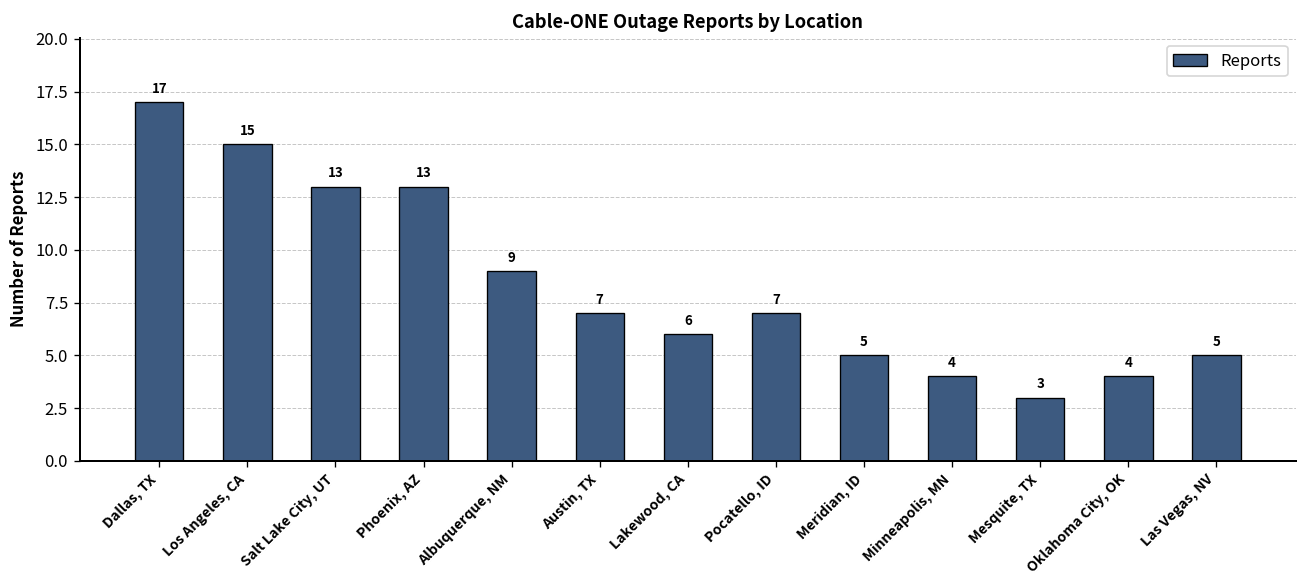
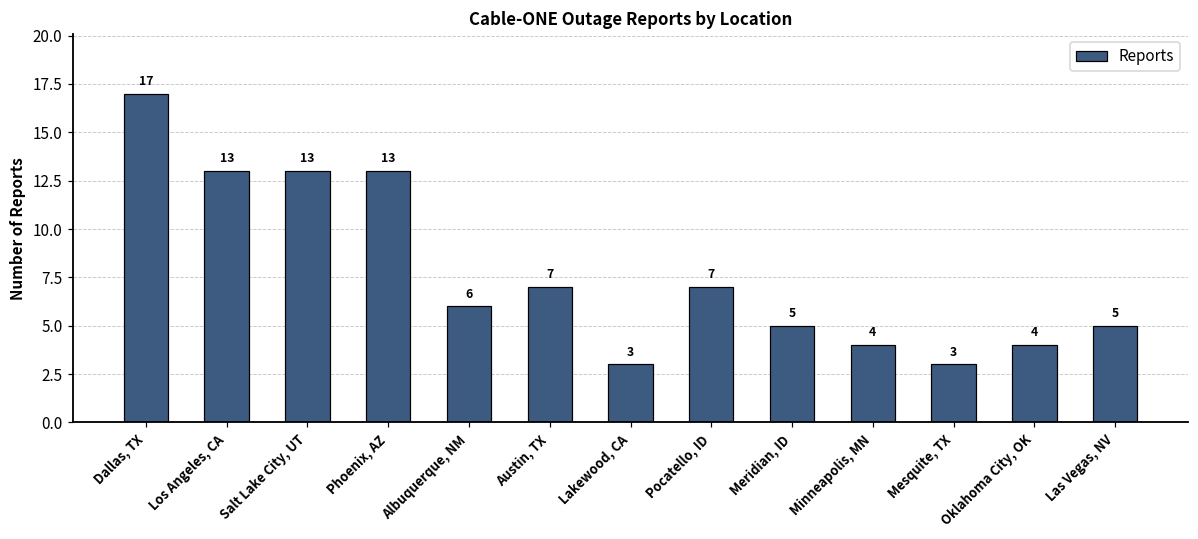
  {
    "Dallas, TX": 17,
-   "Los Angeles, CA": 15,
+   "Los Angeles, CA": 13,
    "Salt Lake City, UT": 13,
    "Phoenix, AZ": 13,
-   "Albuquerque, NM": 9,
+   "Albuquerque, NM": 6,
    "Austin, TX": 7,
-   "Lakewood, CA": 6,
+   "Lakewood, CA": 3,
    "Pocatello, ID": 7,
    "Meridian, ID": 5,
    "Minneapolis, MN": 4,
    "Mesquite, TX": 3,
    "Oklahoma City, OK": 4,
    "Las Vegas, NV": 5
  }
